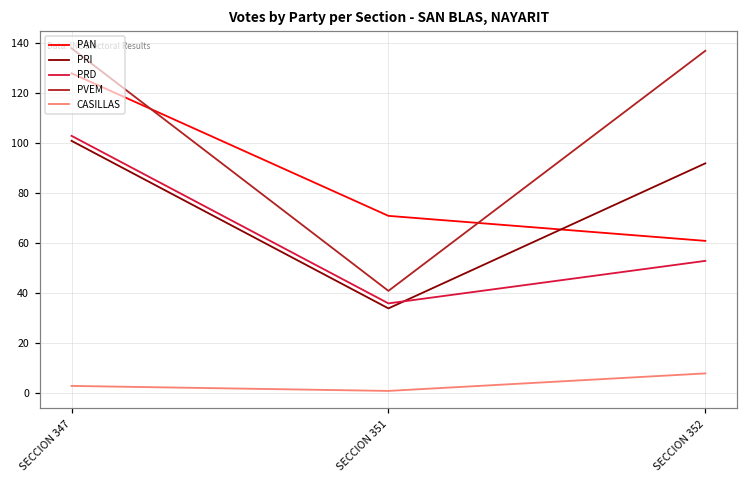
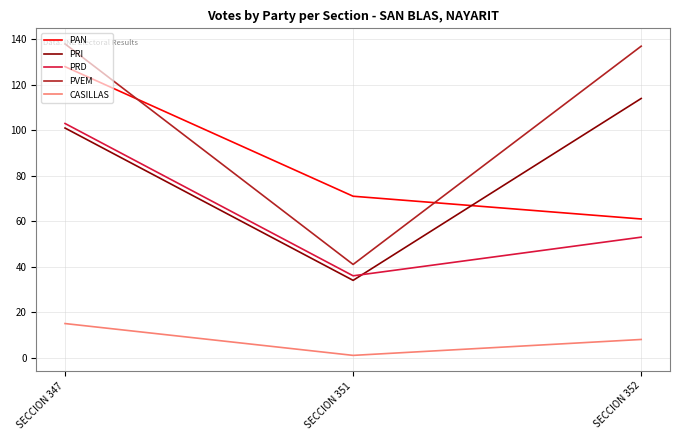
  {
    "PAN": {
      "SECCION 351": 71,
      "SECCION 352": 61
    },
    "PRI": {
      "SECCION 347": 101,
      "SECCION 351": 34,
-     "SECCION 352": 92
+     "SECCION 352": 114
    },
    "CASILLAS": {
-     "SECCION 347": 3,
+     "SECCION 347": 15,
      "SECCION 351": 1,
      "SECCION 352": 8
    }
  }
